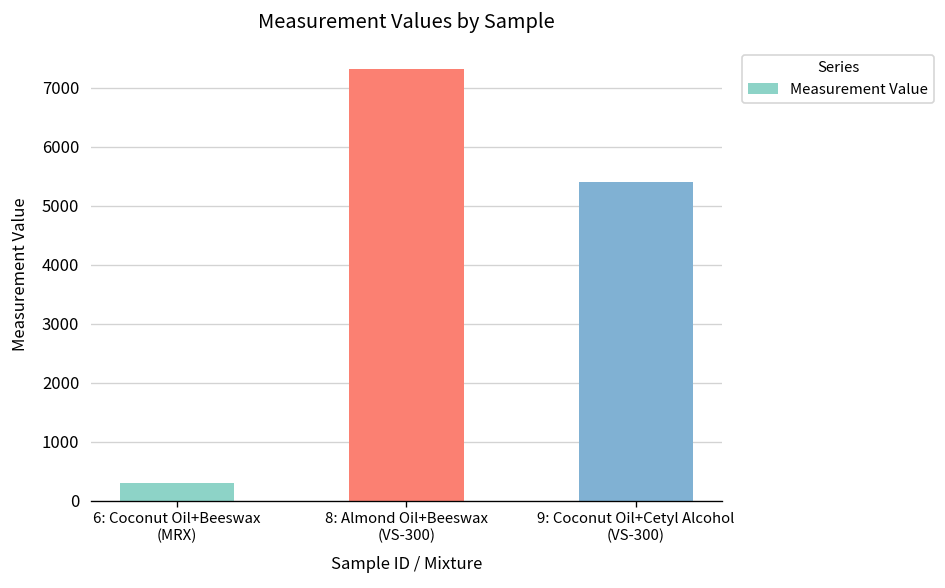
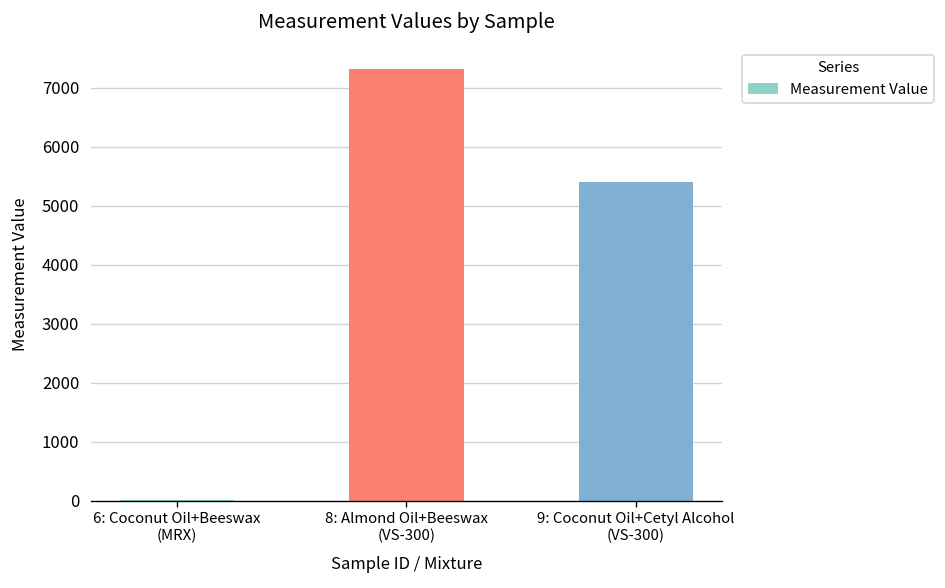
  {
-   "6: Coconut Oil+Beeswax (MRX)": 300,
+   "6: Coconut Oil+Beeswax (MRX)": 0,
    "8: Almond Oil+Beeswax (VS-300)": 7300,
    "9: Coconut Oil+Cetyl Alcohol (VS-300)": 5400
  }
